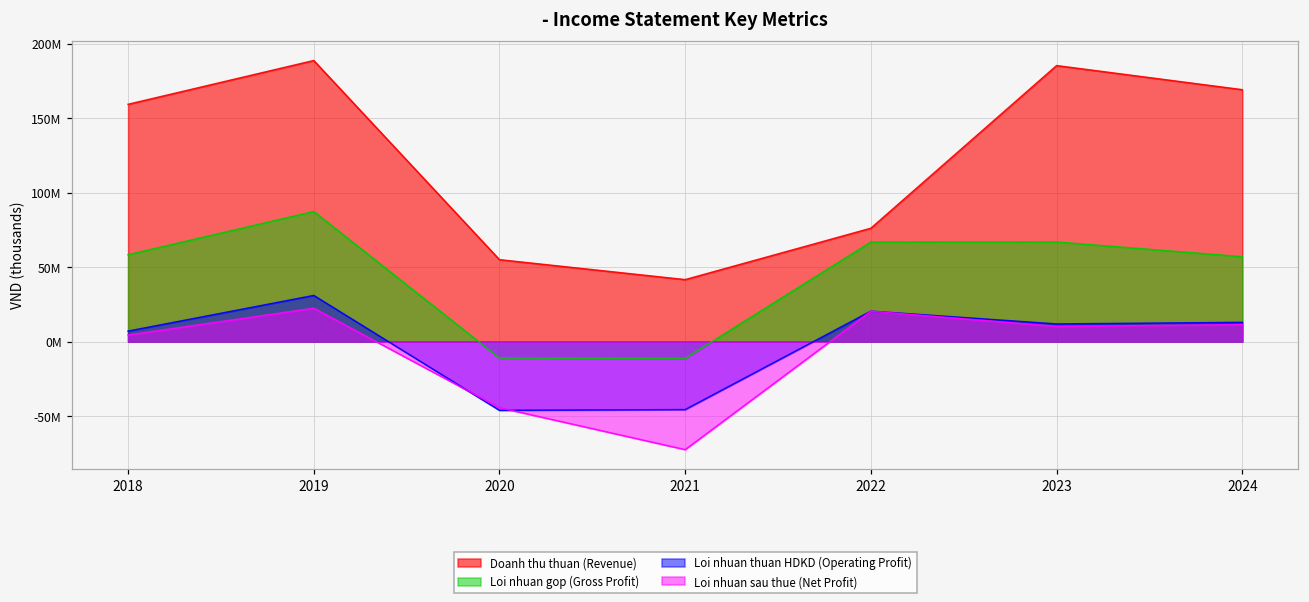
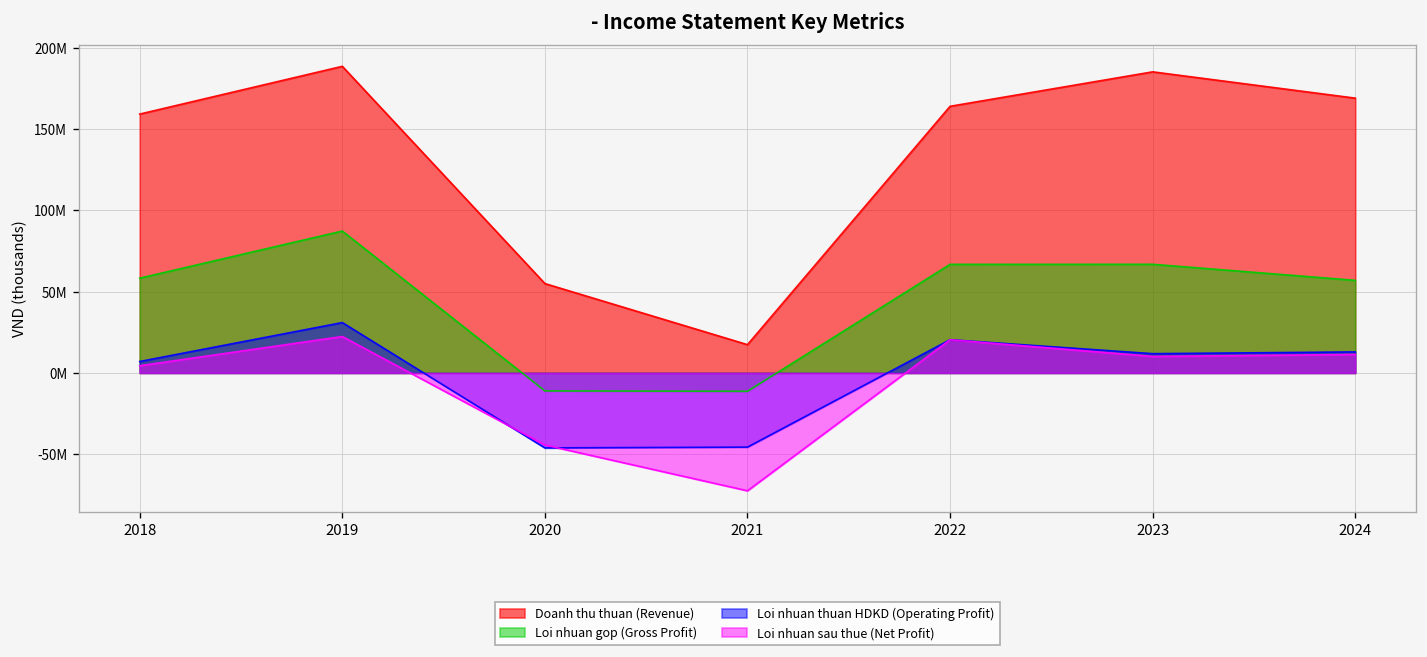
  {
    "Doanh thu thuan (Revenue)": {
      "2018": 159000000,
      "2019": 189000000,
      "2020": 55000000,
-     "2021": 42000000,
-     "2022": 76000000,
+     "2021": 17000000,
+     "2022": 164000000,
      "2023": 185000000,
      "2024": 169000000
    }
  }
